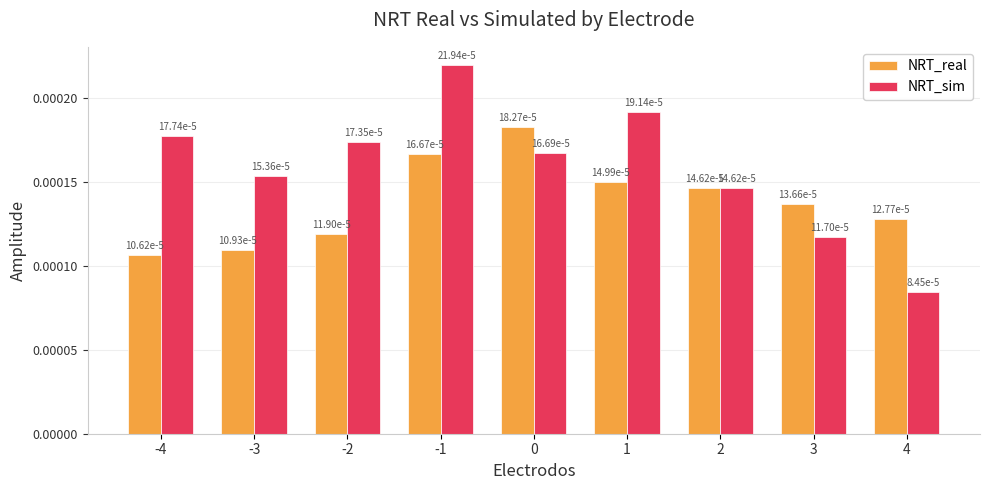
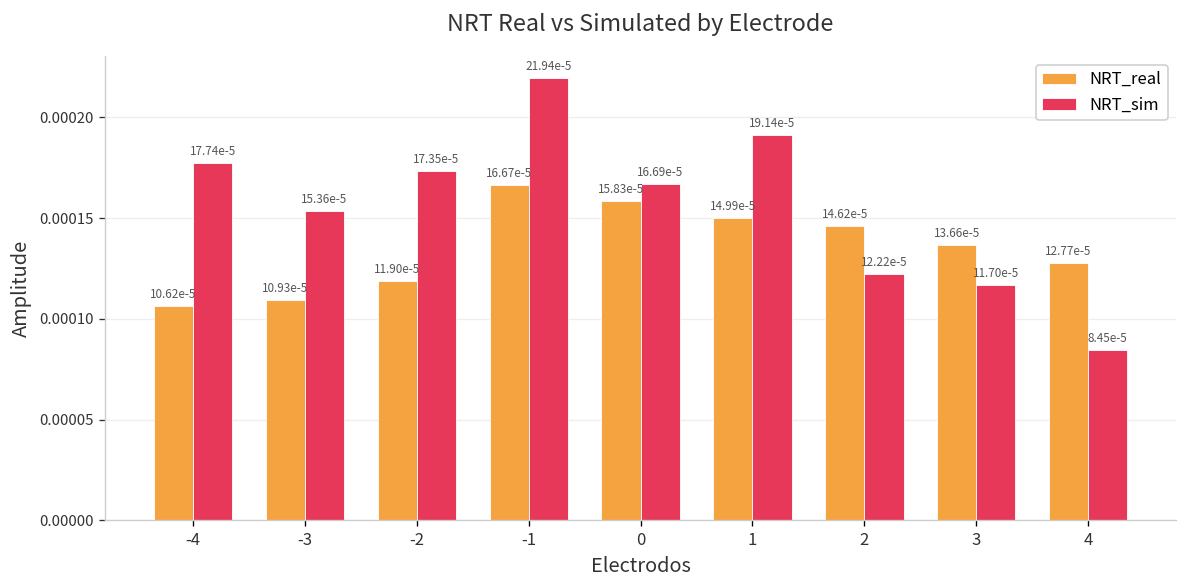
  {
    "NRT_real": {
      "-4": "10.62e-5",
      "-3": "10.93e-5",
      "-2": "11.90e-5",
      "-1": "16.67e-5",
-     "0": "18.27e-5",
+     "0": "15.83e-5",
      "1": "14.99e-5",
      "2": "14.62e-5",
      "3": "13.66e-5",
      "4": "12.77e-5"
    },
    "NRT_sim": {
      "-4": "17.74e-5",
      "-3": "15.36e-5",
      "-2": "17.35e-5",
      "-1": "21.94e-5",
      "0": "16.69e-5",
      "1": "19.14e-5",
-     "2": "14.62e-5",
+     "2": "12.22e-5",
      "3": "11.70e-5",
      "4": "8.45e-5"
    }
  }
